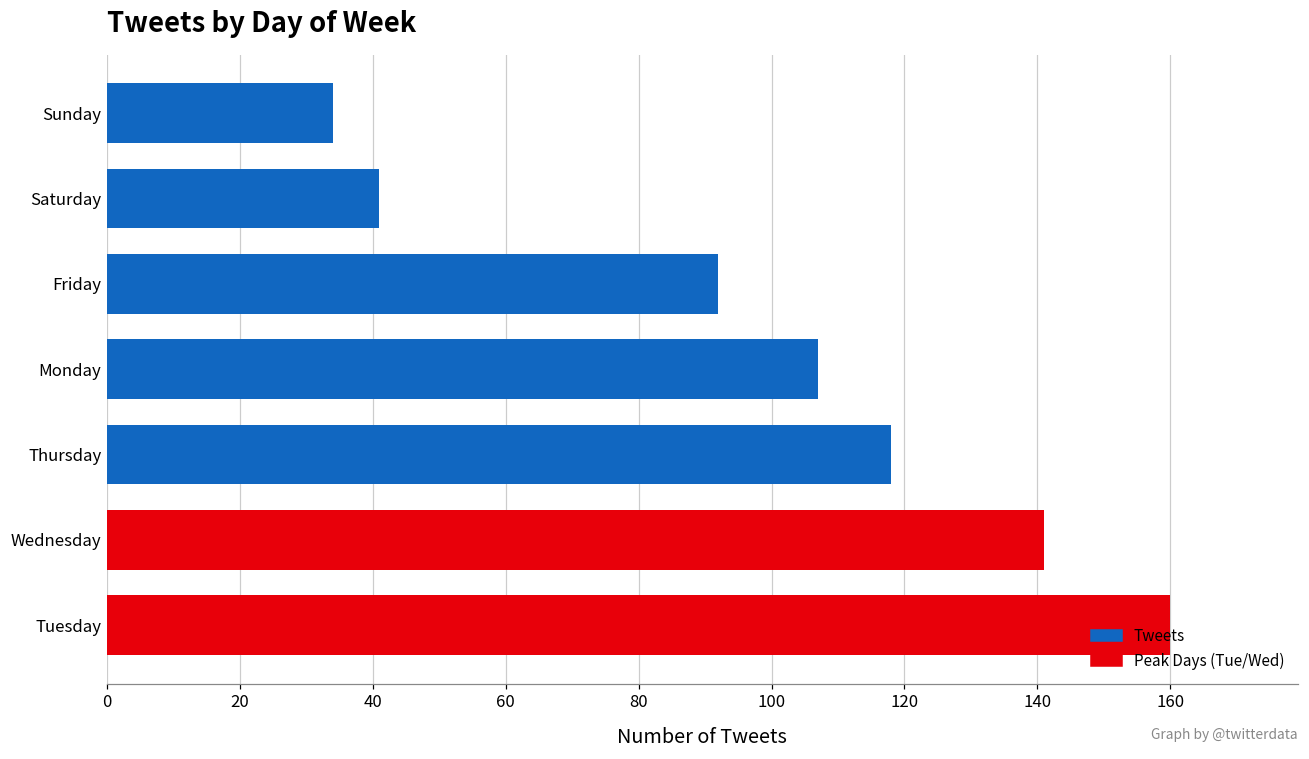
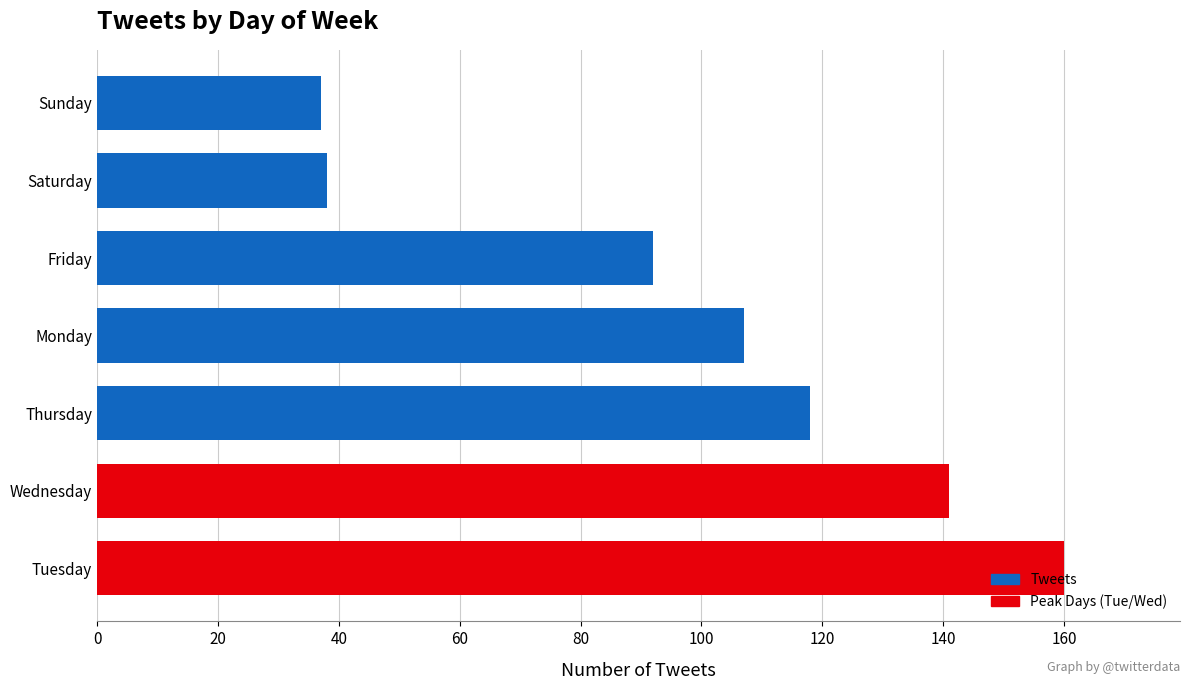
  {
-   "Sunday": 34,
-   "Saturday": 41,
+   "Sunday": 37,
+   "Saturday": 38,
    "Friday": 92,
    "Monday": 107,
    "Thursday": 118,
    "Wednesday": 141,
    "Tuesday": 160
  }
